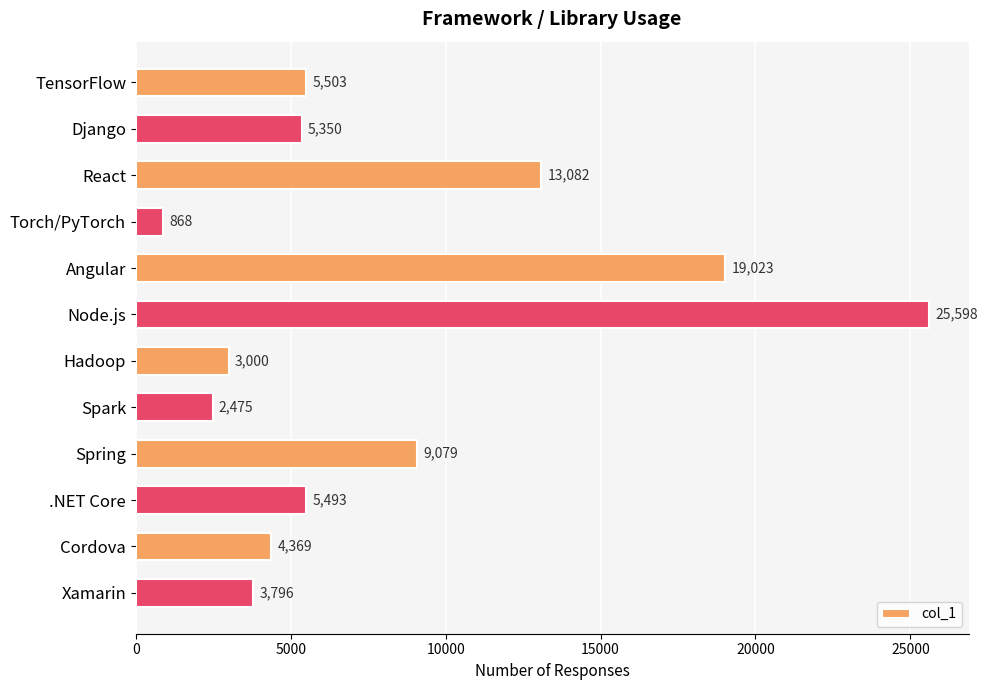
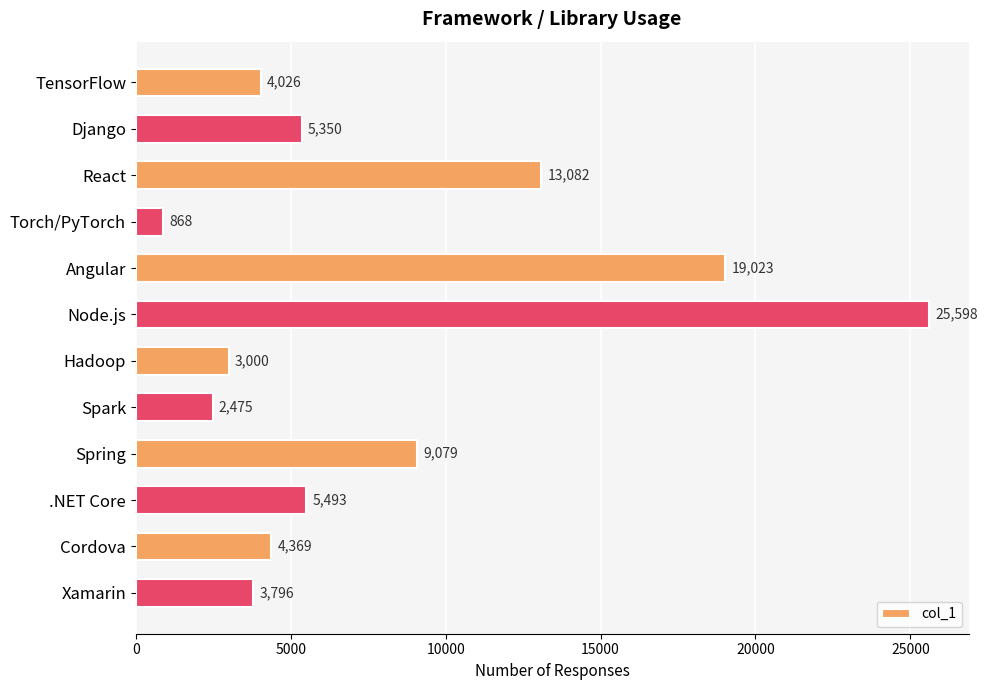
  {
-   "TensorFlow": "5,503",
+   "TensorFlow": "4,026",
    "Django": "5,350",
    "React": "13,082",
    "Torch/PyTorch": "868",
    "Angular": "19,023",
    "Node.js": "25,598",
    "Hadoop": "3,000",
    "Spark": "2,475",
    "Spring": "9,079",
    ".NET Core": "5,493",
    "Cordova": "4,369",
    "Xamarin": "3,796"
  }
